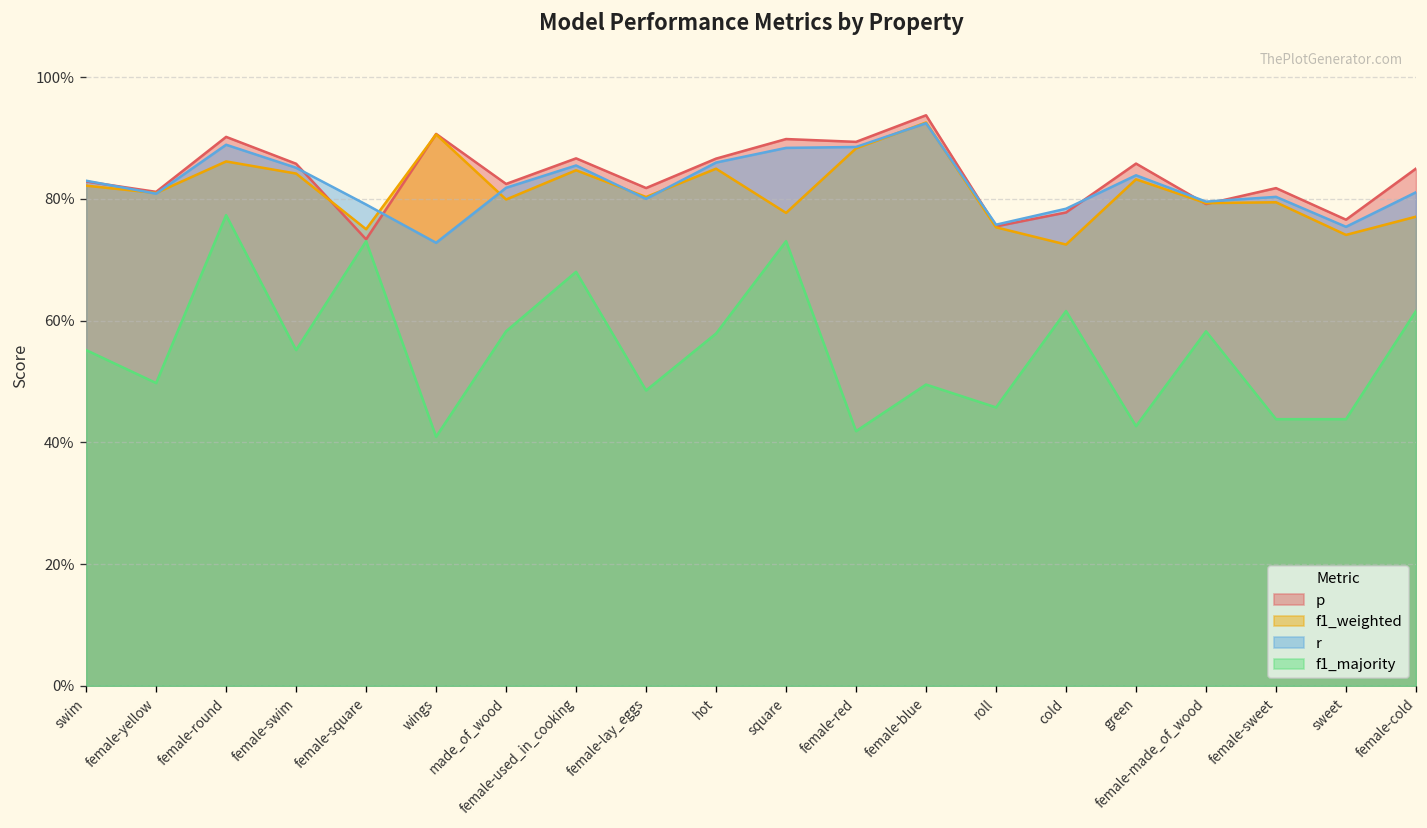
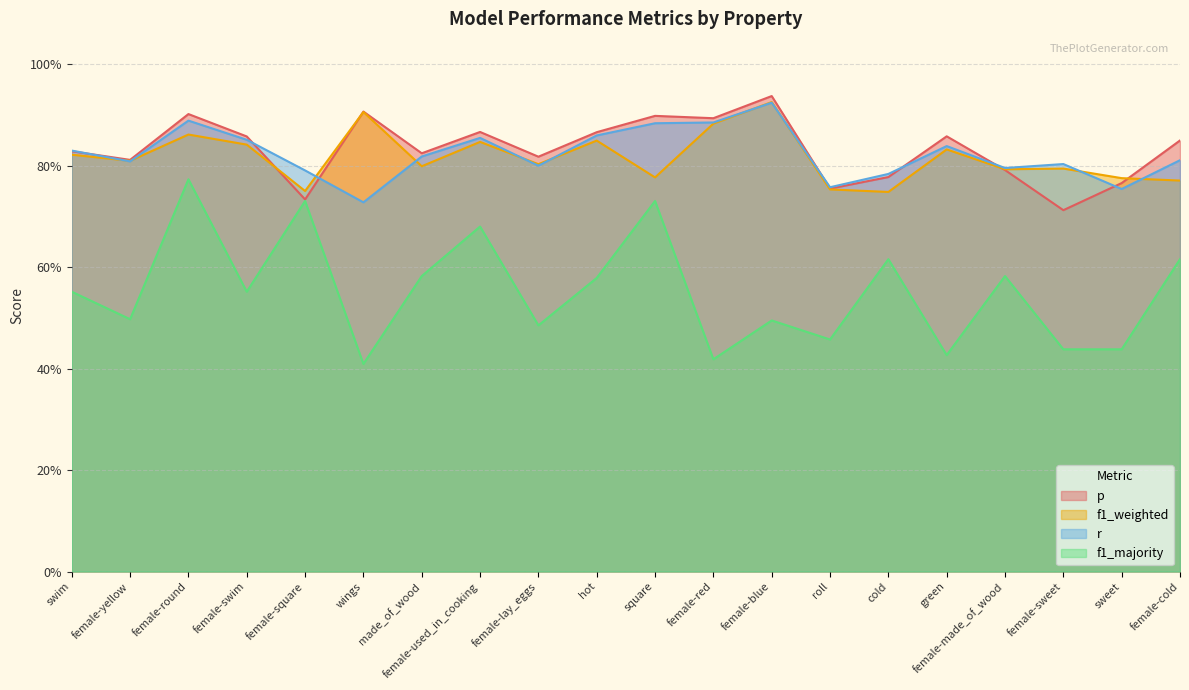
  {
    "p": {
      "female-round": "90%",
      "female-swim": "86%",
      "made_of_wood": "82%",
      "female-used_in_cooking": "87%",
      "female-lay_eggs": "82%",
      "hot": "87%",
      "square": "90%",
      "female-red": "89%",
      "female-blue": "94%",
      "cold": "78%",
      "green": "86%",
-     "female-sweet": "82%",
+     "female-sweet": "71%",
      "sweet": "77%",
      "female-cold": "85%"
    },
    "f1_weighted": {
      "swim": "82%",
      "female-round": "86%",
      "female-swim": "84%",
      "female-square": "75%",
      "made_of_wood": "80%",
      "female-used_in_cooking": "85%",
      "hot": "85%",
      "square": "78%",
-     "cold": "72%",
+     "cold": "75%",
      "green": "83%",
      "female-sweet": "79%",
-     "sweet": "74%",
+     "sweet": "78%",
      "female-cold": "77%"
    },
    "r": {
      "female-round": "89%",
      "female-swim": "85%",
      "female-square": "79%",
      "wings": "73%",
      "made_of_wood": "82%",
      "female-used_in_cooking": "85%",
      "hot": "86%",
      "square": "88%",
      "cold": "78%",
      "green": "84%",
      "female-sweet": "80%",
      "sweet": "75%",
      "female-cold": "81%"
    },
    "f1_majority": {
      "swim": "55%",
      "female-yellow": "50%",
      "female-round": "77%",
      "female-swim": "55%",
      "wings": "41%",
      "made_of_wood": "58%",
      "female-used_in_cooking": "68%",
      "female-lay_eggs": "49%",
      "hot": "58%",
      "square": "73%",
      "female-red": "42%",
      "female-blue": "49%",
      "roll": "46%",
      "cold": "62%",
      "green": "43%",
      "female-made_of_wood": "58%",
      "female-sweet": "44%",
      "sweet": "44%",
      "female-cold": "62%"
    }
  }
